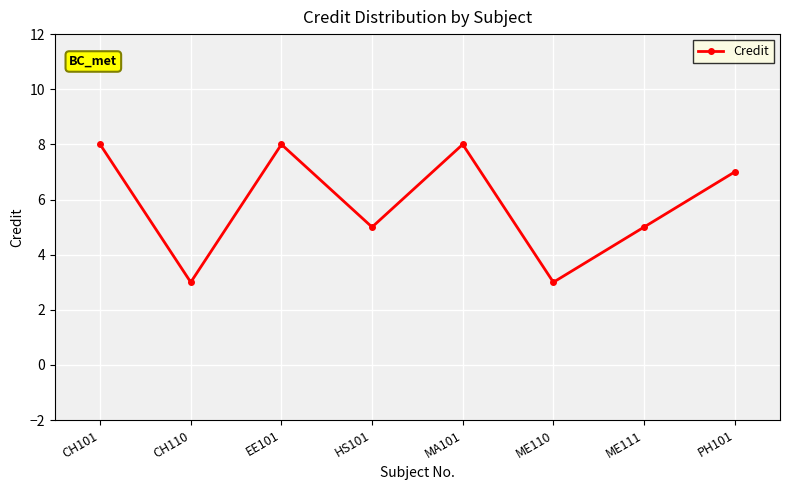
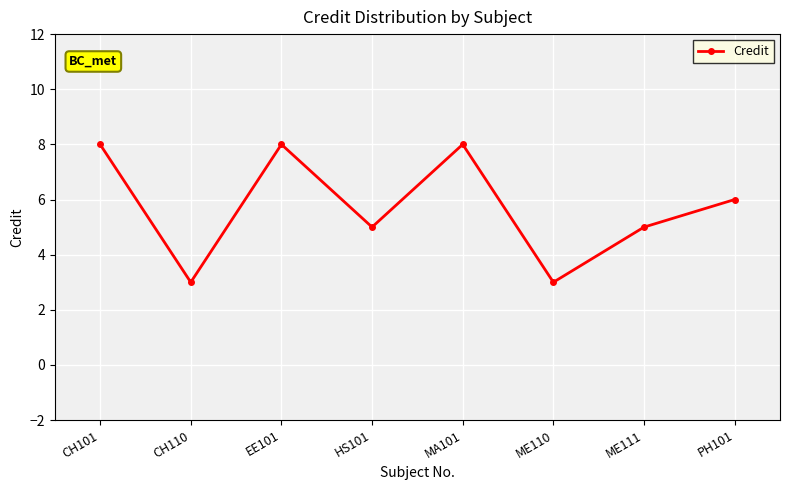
  {
    "CH101": 8,
    "CH110": 3,
    "EE101": 8,
    "HS101": 5,
    "MA101": 8,
    "ME110": 3,
    "ME111": 5,
-   "PH101": 7
+   "PH101": 6
  }
